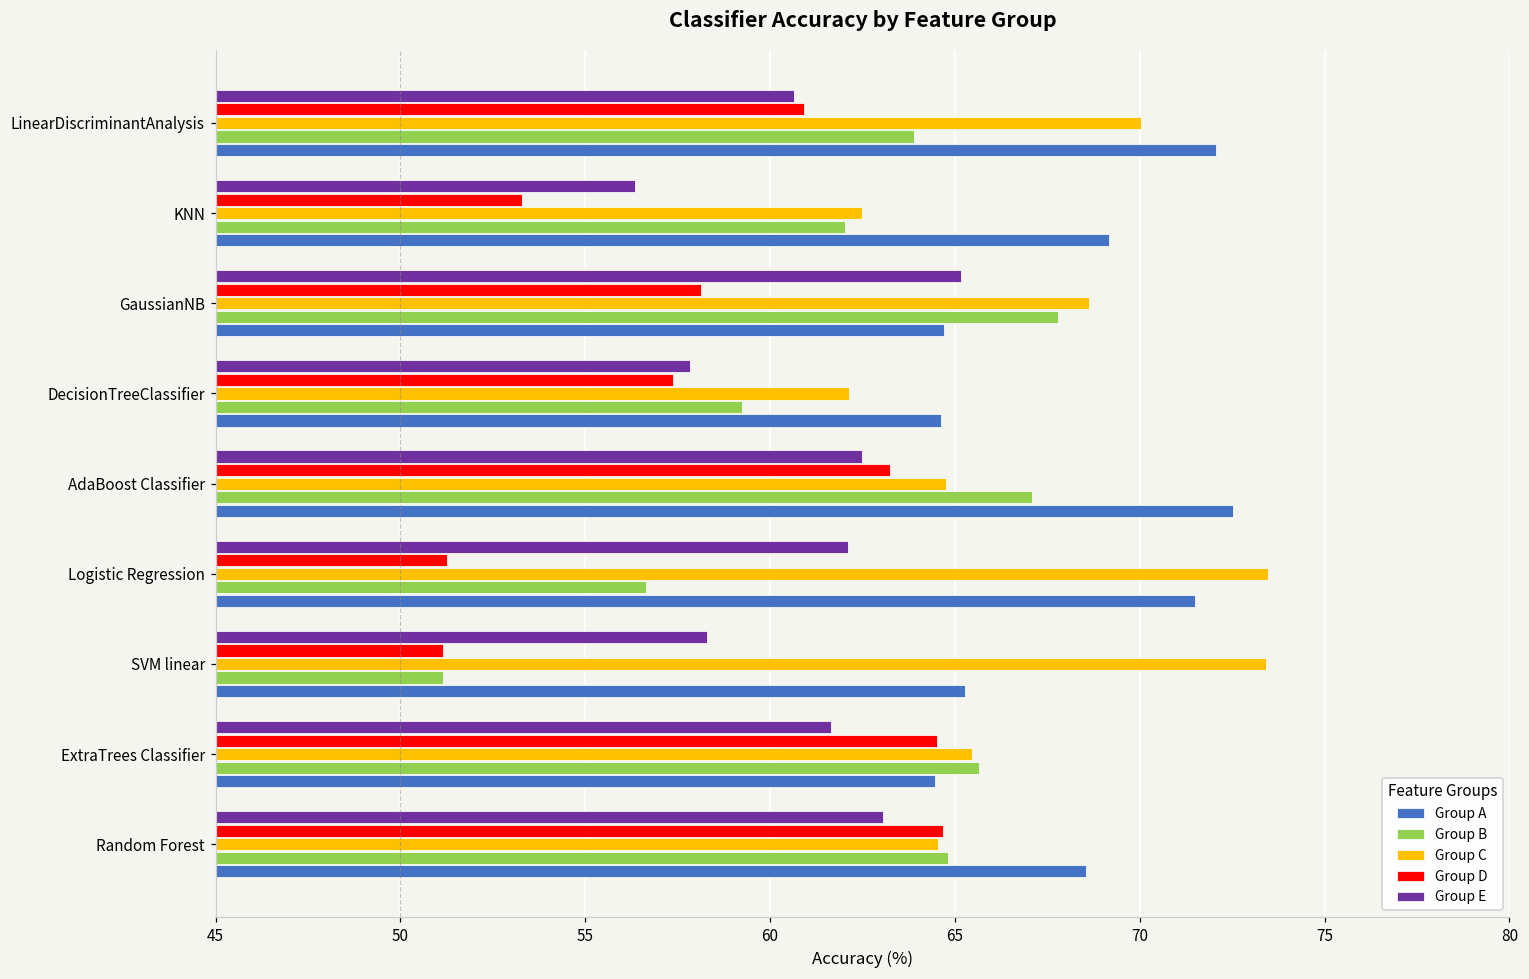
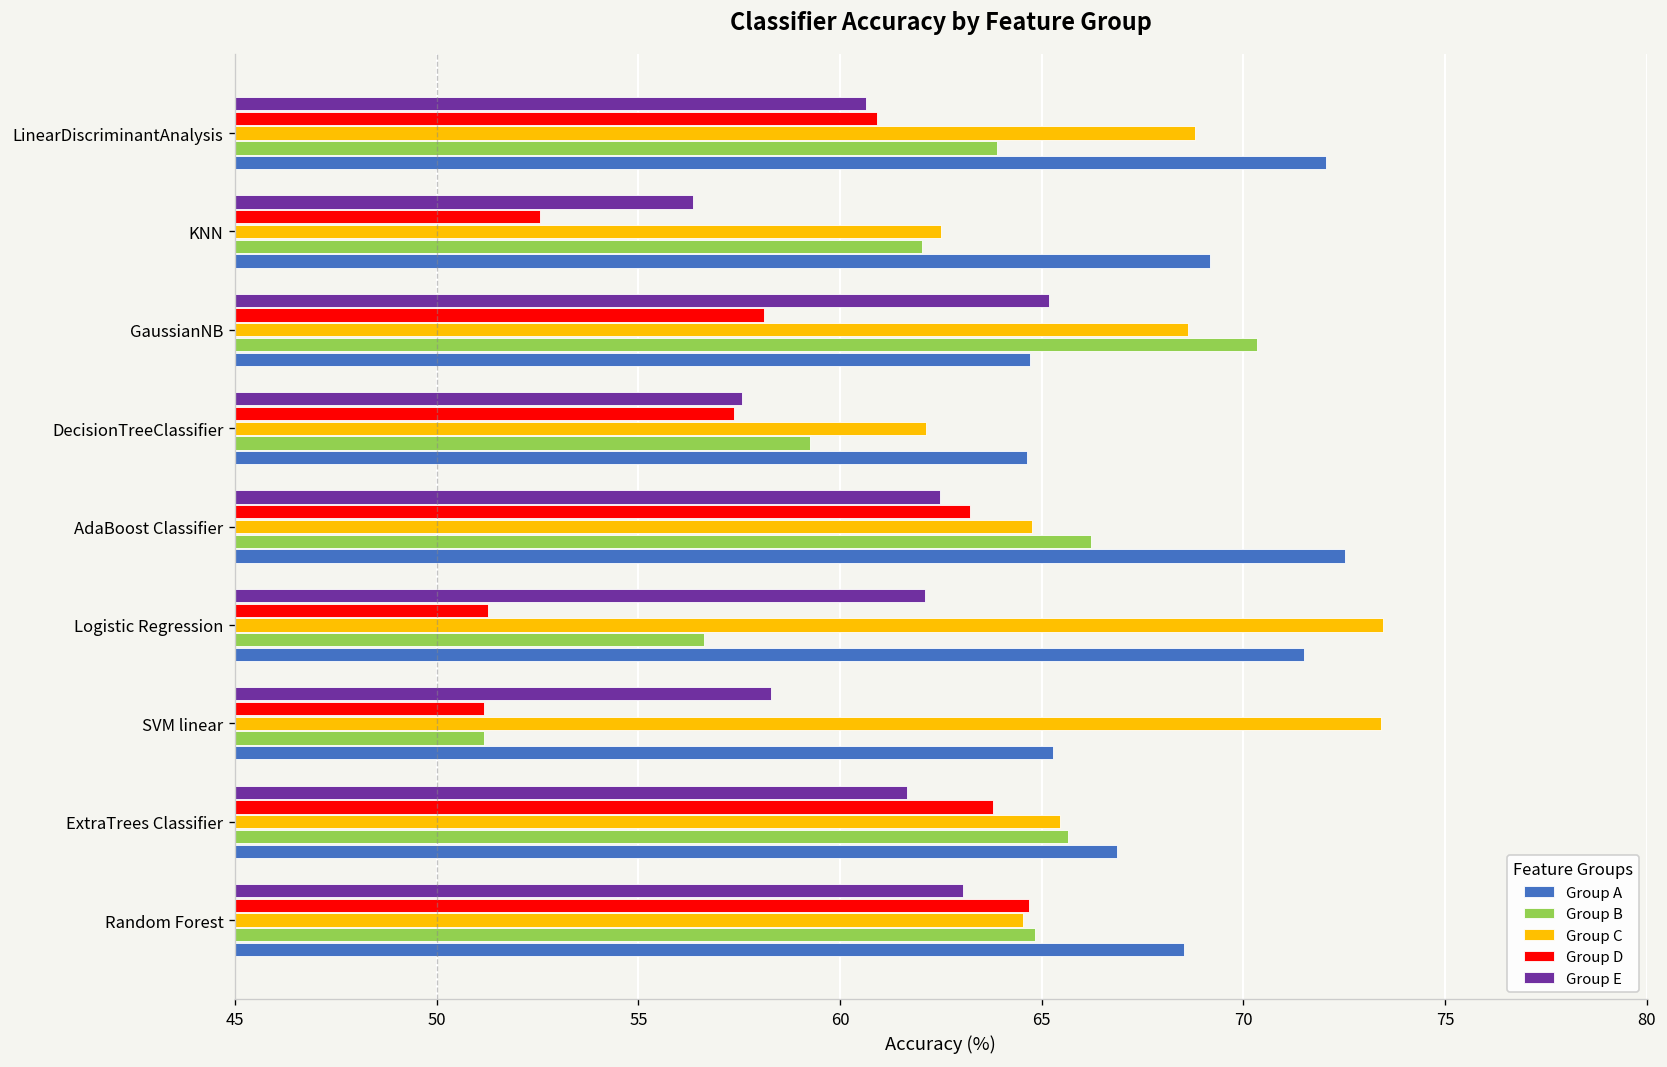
  {
    "Group A": {
      "LinearDiscriminantAnalysis": 72.1,
      "KNN": 69.2,
      "GaussianNB": 64.7,
      "DecisionTreeClassifier": 64.6,
      "AdaBoost Classifier": 72.5,
      "Logistic Regression": 71.5,
      "SVM linear": 65.3,
-     "ExtraTrees Classifier": 64.5,
+     "ExtraTrees Classifier": 66.9,
      "Random Forest": 68.5
    },
    "Group B": {
      "LinearDiscriminantAnalysis": 63.9,
      "KNN": 62.0,
-     "GaussianNB": 67.8,
+     "GaussianNB": 70.3,
      "DecisionTreeClassifier": 59.2,
-     "AdaBoost Classifier": 67.1,
+     "AdaBoost Classifier": 66.2,
      "Logistic Regression": 56.6,
      "SVM linear": 51.2,
      "ExtraTrees Classifier": 65.6,
      "Random Forest": 64.8
    },
    "Group C": {
-     "LinearDiscriminantAnalysis": 70.0,
+     "LinearDiscriminantAnalysis": 68.8,
      "KNN": 62.5,
      "GaussianNB": 68.6,
      "DecisionTreeClassifier": 62.1,
      "AdaBoost Classifier": 64.7,
      "Logistic Regression": 73.5,
      "SVM linear": 73.4,
      "ExtraTrees Classifier": 65.5,
      "Random Forest": 64.5
    },
    "Group D": {
      "LinearDiscriminantAnalysis": 60.9,
-     "KNN": 53.3,
+     "KNN": 52.6,
      "GaussianNB": 58.1,
      "DecisionTreeClassifier": 57.4,
      "AdaBoost Classifier": 63.2,
      "Logistic Regression": 51.3,
      "SVM linear": 51.2,
-     "ExtraTrees Classifier": 64.5,
+     "ExtraTrees Classifier": 63.8,
      "Random Forest": 64.7
    },
    "Group E": {
      "LinearDiscriminantAnalysis": 60.6,
      "KNN": 56.3,
      "GaussianNB": 65.2,
-     "DecisionTreeClassifier": 57.8,
+     "DecisionTreeClassifier": 57.6,
      "AdaBoost Classifier": 62.5,
      "Logistic Regression": 62.1,
      "SVM linear": 58.3,
      "ExtraTrees Classifier": 61.6,
      "Random Forest": 63.0
    }
  }
